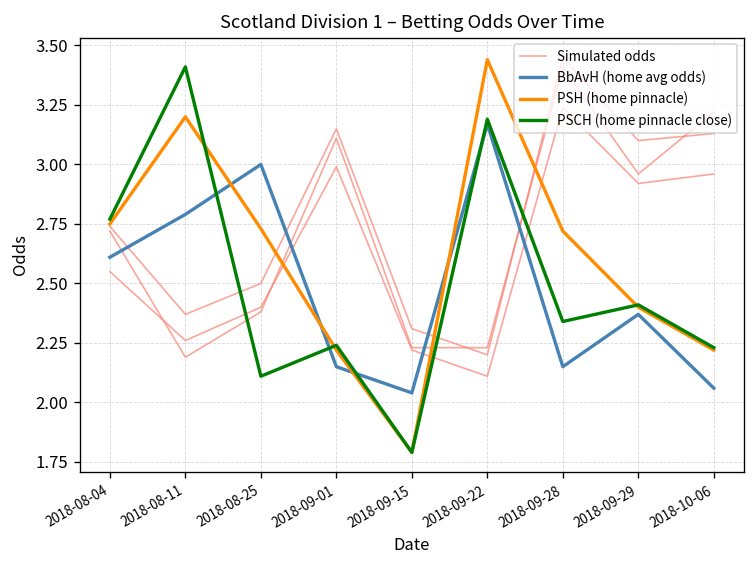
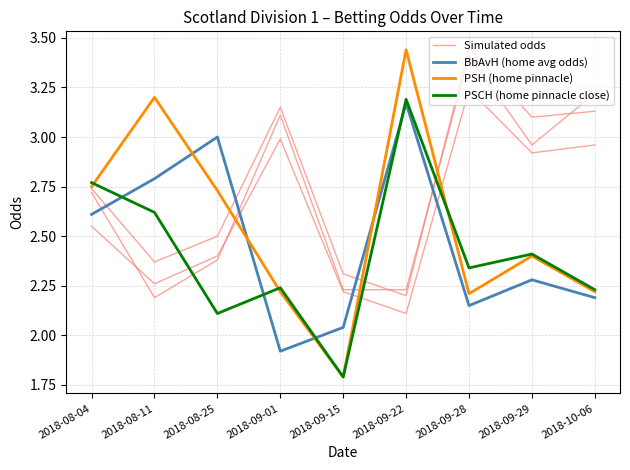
  {
    "BbAvH (home avg odds)": {
      "2018-08-04": 2.61,
      "2018-08-11": 2.79,
      "2018-08-25": 3.00,
-     "2018-09-01": 2.15,
+     "2018-09-01": 1.92,
      "2018-09-15": 2.04,
      "2018-09-22": 3.17,
      "2018-09-28": 2.15,
-     "2018-09-29": 2.37,
-     "2018-10-06": 2.06
+     "2018-09-29": 2.28,
+     "2018-10-06": 2.19
    },
    "PSH (home pinnacle)": {
      "2018-08-11": 3.20,
      "2018-08-25": 2.73,
      "2018-09-01": 2.22,
      "2018-09-22": 3.44,
-     "2018-09-28": 2.72
+     "2018-09-28": 2.21
    },
    "PSCH (home pinnacle close)": {
      "2018-08-04": 2.77,
-     "2018-08-11": 3.41,
+     "2018-08-11": 2.62,
      "2018-08-25": 2.11,
      "2018-09-01": 2.24,
      "2018-09-22": 3.19,
      "2018-09-28": 2.34
    }
  }
